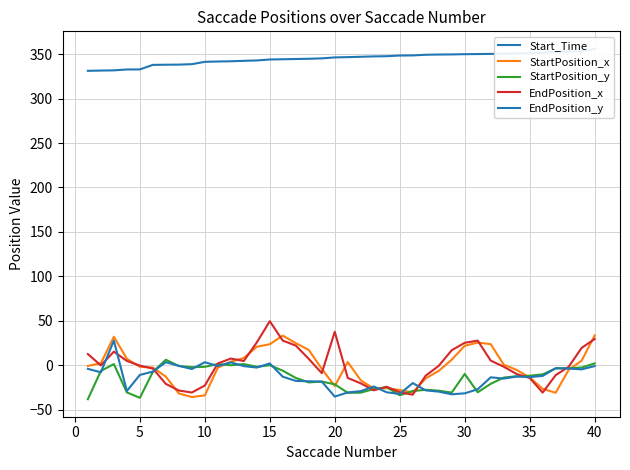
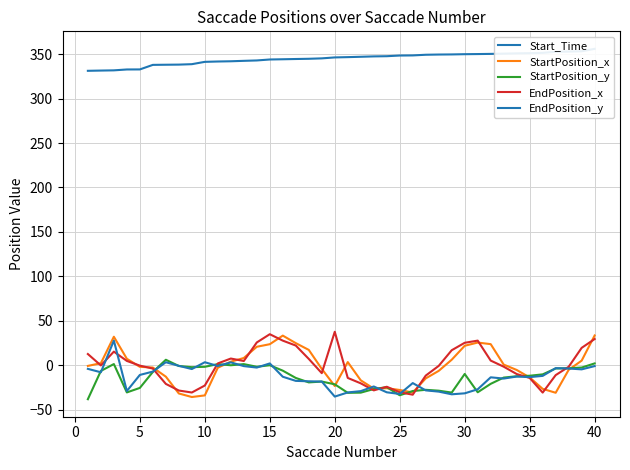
  {
    "StartPosition_x": {
      "10": -30,
      "15": 20,
      "30": 20,
      "40": 30
    },
    "StartPosition_y": {
-     "5": -40,
+     "5": -30,
      "10": 0,
      "30": -10,
      "40": 0
    },
    "EndPosition_x": {
      "10": -20,
-     "15": 50,
+     "15": 30,
      "20": 40,
      "30": 30,
      "40": 30
    }
  }
